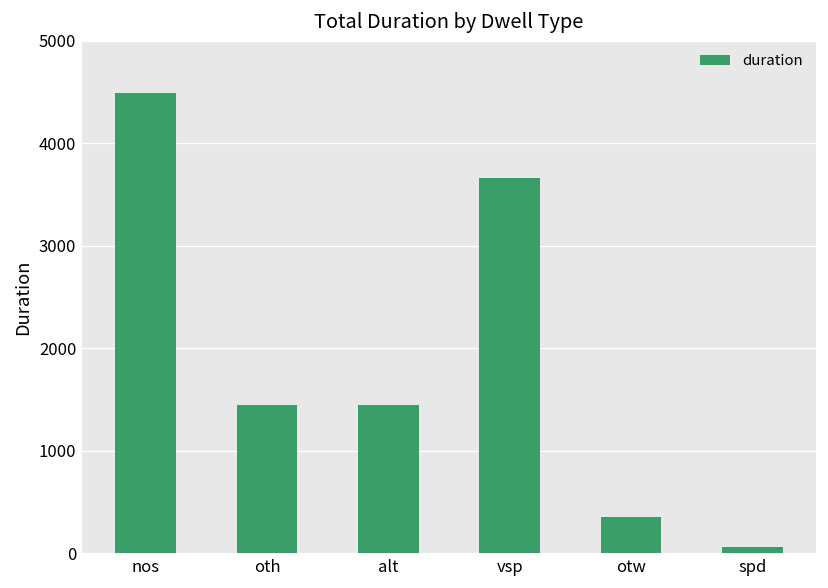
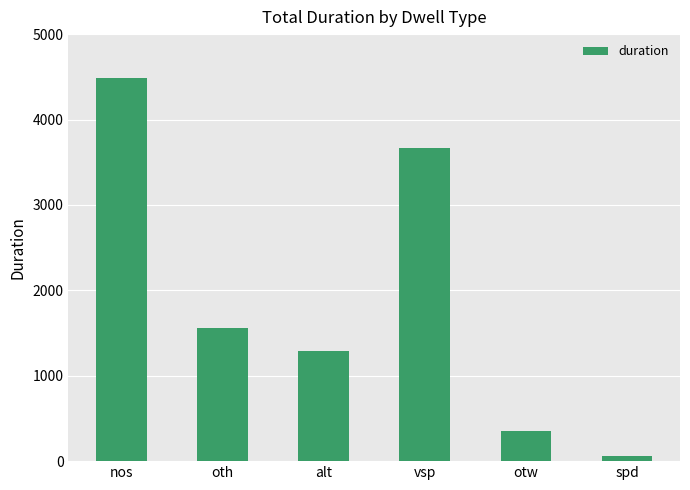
  {
    "nos": 4500,
-   "oth": 1400,
-   "alt": 1400,
+   "oth": 1600,
+   "alt": 1300,
    "vsp": 3700,
    "otw": 400,
    "spd": 100
  }
